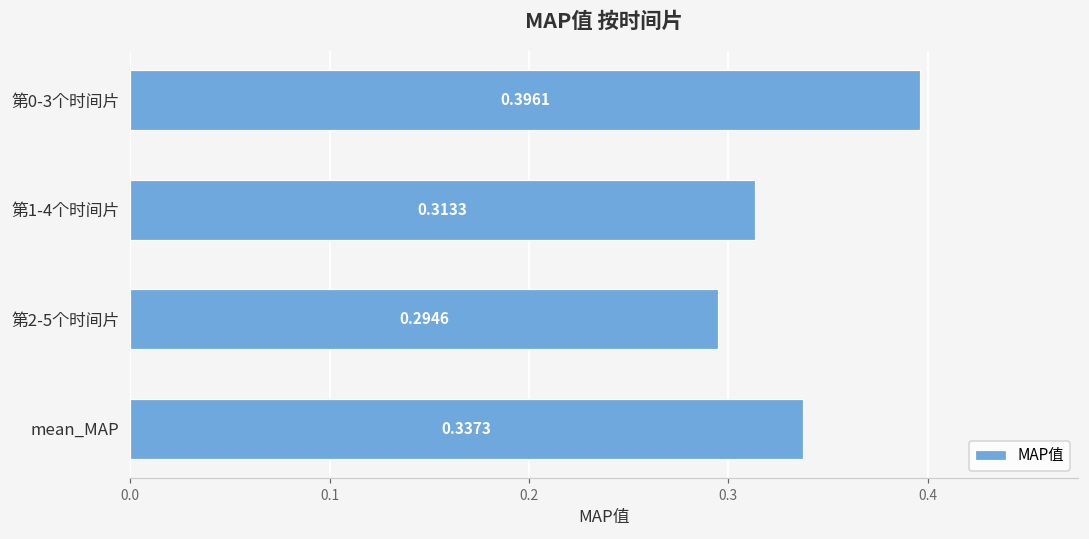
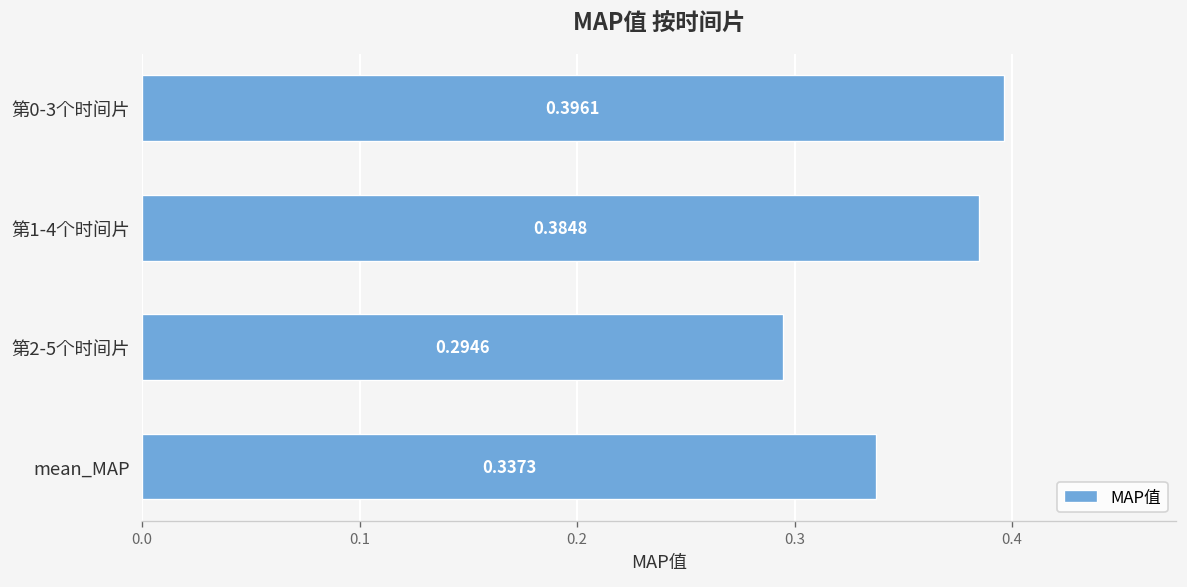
  {
    "第0-3个时间片": 0.3961,
-   "第1-4个时间片": 0.3133,
+   "第1-4个时间片": 0.3848,
    "第2-5个时间片": 0.2946,
    "mean_MAP": 0.3373
  }
